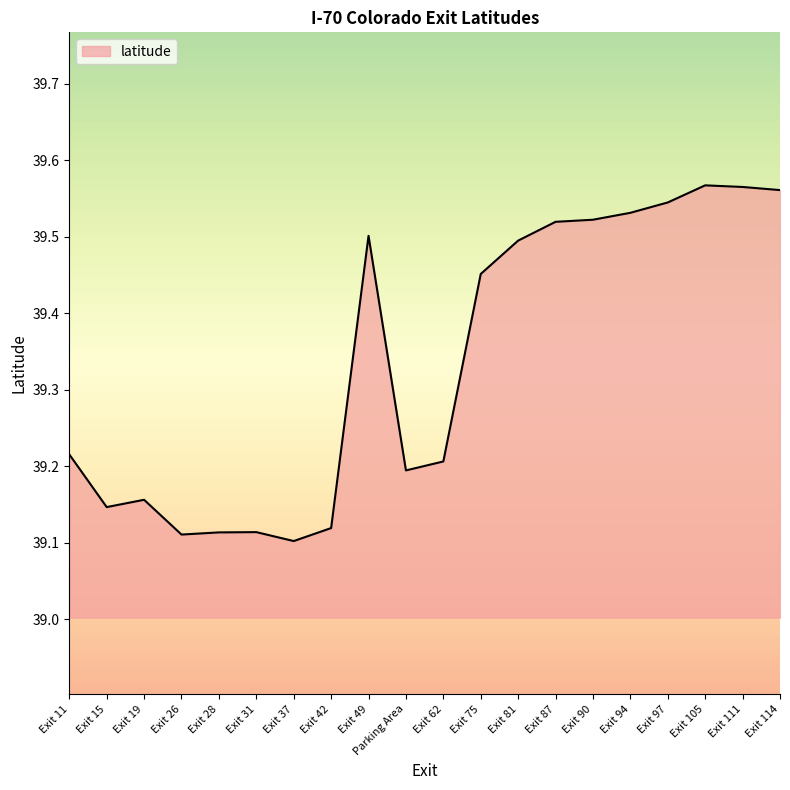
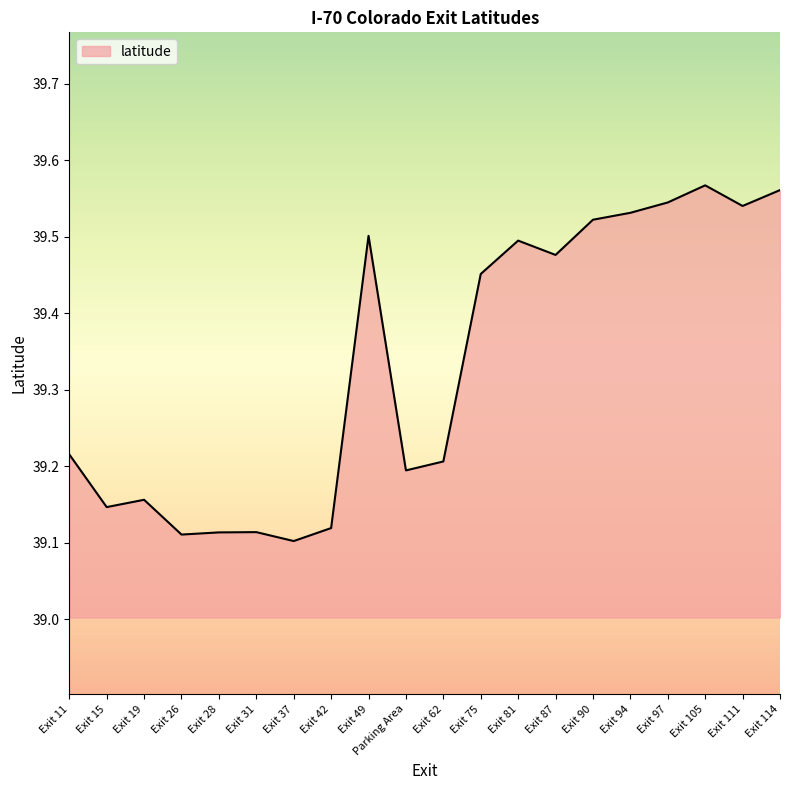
  {
    "Exit 11": 39.22,
    "Exit 15": 39.15,
    "Exit 19": 39.16,
    "Exit 26": 39.11,
    "Exit 28": 39.11,
    "Exit 31": 39.11,
    "Exit 37": 39.10,
    "Exit 42": 39.12,
    "Exit 49": 39.50,
    "Parking Area": 39.19,
    "Exit 62": 39.21,
    "Exit 75": 39.45,
    "Exit 81": 39.50,
-   "Exit 87": 39.52,
+   "Exit 87": 39.48,
    "Exit 90": 39.52,
    "Exit 94": 39.53,
    "Exit 97": 39.55,
    "Exit 105": 39.57,
-   "Exit 111": 39.57,
+   "Exit 111": 39.54,
    "Exit 114": 39.56
  }
